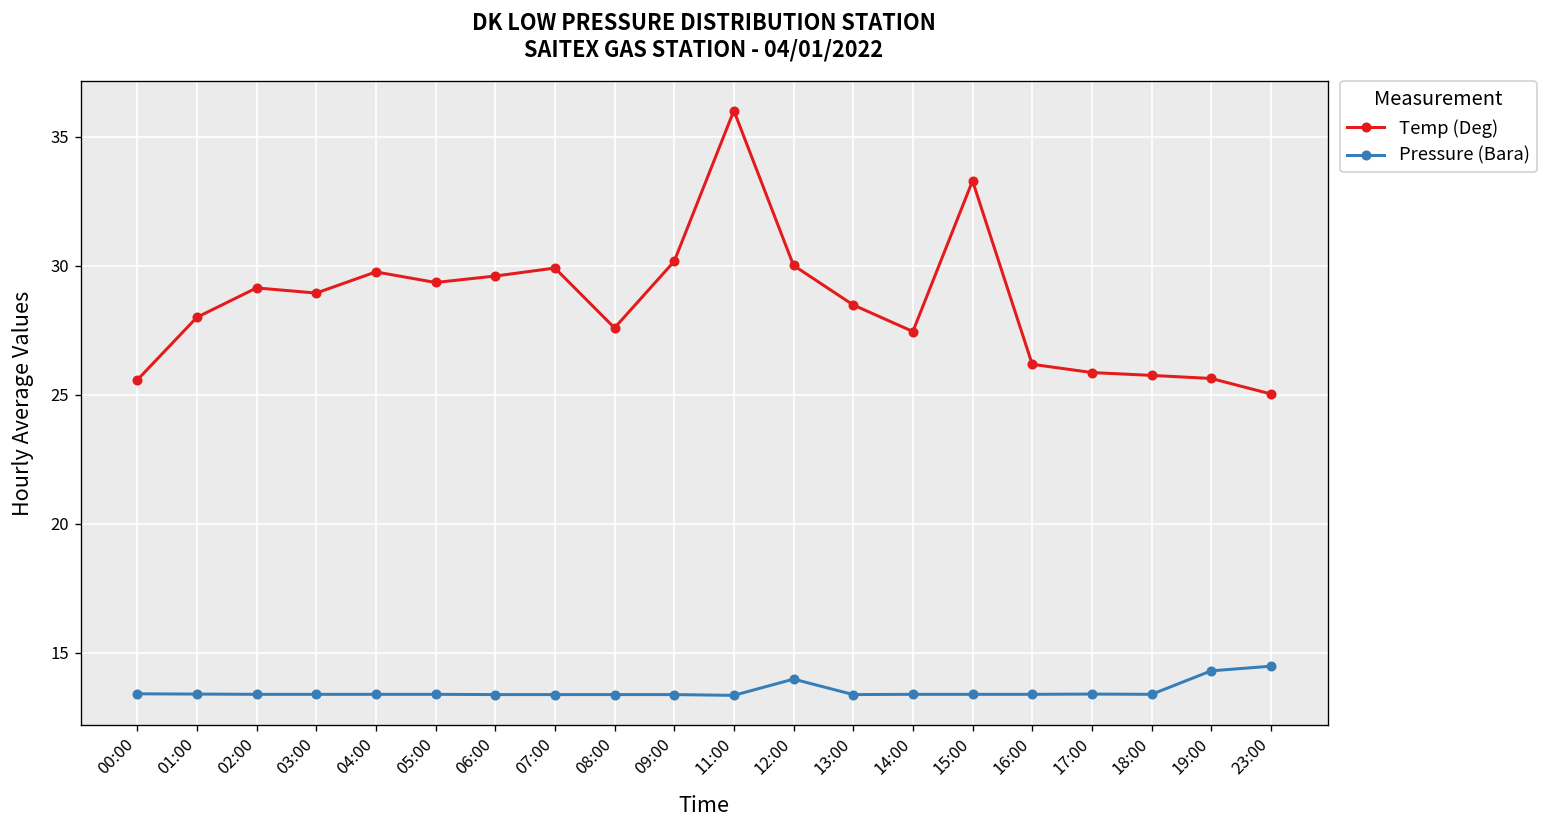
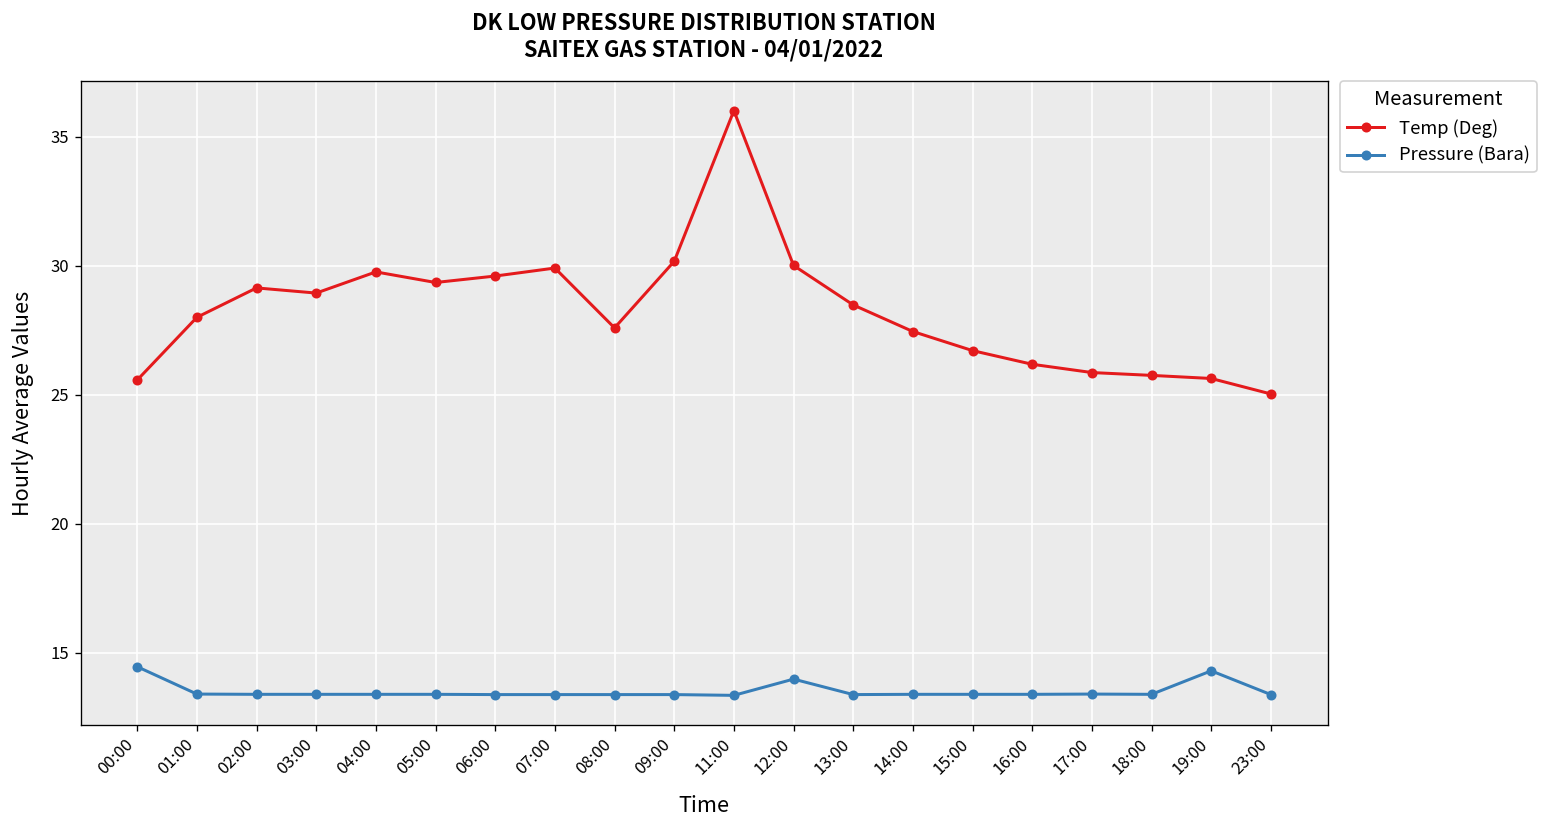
  {
    "Temp (Deg)": {
      "00:00": 25.6,
      "01:00": 28.0,
      "02:00": 29.1,
      "03:00": 28.9,
      "04:00": 29.8,
      "05:00": 29.4,
      "06:00": 29.6,
      "07:00": 29.9,
      "08:00": 27.6,
      "09:00": 30.2,
      "11:00": 36.0,
      "12:00": 30.0,
      "13:00": 28.5,
      "14:00": 27.5,
-     "15:00": 33.3,
+     "15:00": 26.7,
      "16:00": 26.2,
      "17:00": 25.9,
      "18:00": 25.8,
      "19:00": 25.6,
      "23:00": 25.0
    },
    "Pressure (Bara)": {
-     "00:00": 13.4,
+     "00:00": 14.5,
      "01:00": 13.4,
      "02:00": 13.4,
      "03:00": 13.4,
      "04:00": 13.4,
      "05:00": 13.4,
      "06:00": 13.4,
      "07:00": 13.4,
      "08:00": 13.4,
      "09:00": 13.4,
      "11:00": 13.4,
      "12:00": 14.0,
      "13:00": 13.4,
      "14:00": 13.4,
      "15:00": 13.4,
      "16:00": 13.4,
      "17:00": 13.4,
      "18:00": 13.4,
      "19:00": 14.3,
-     "23:00": 14.5
+     "23:00": 13.4
    }
  }
